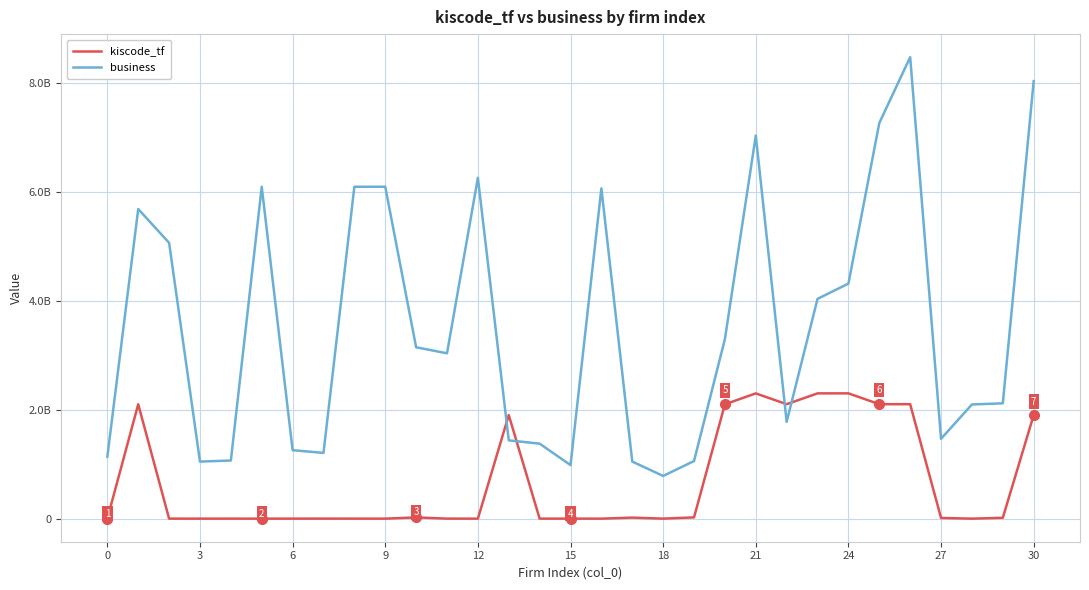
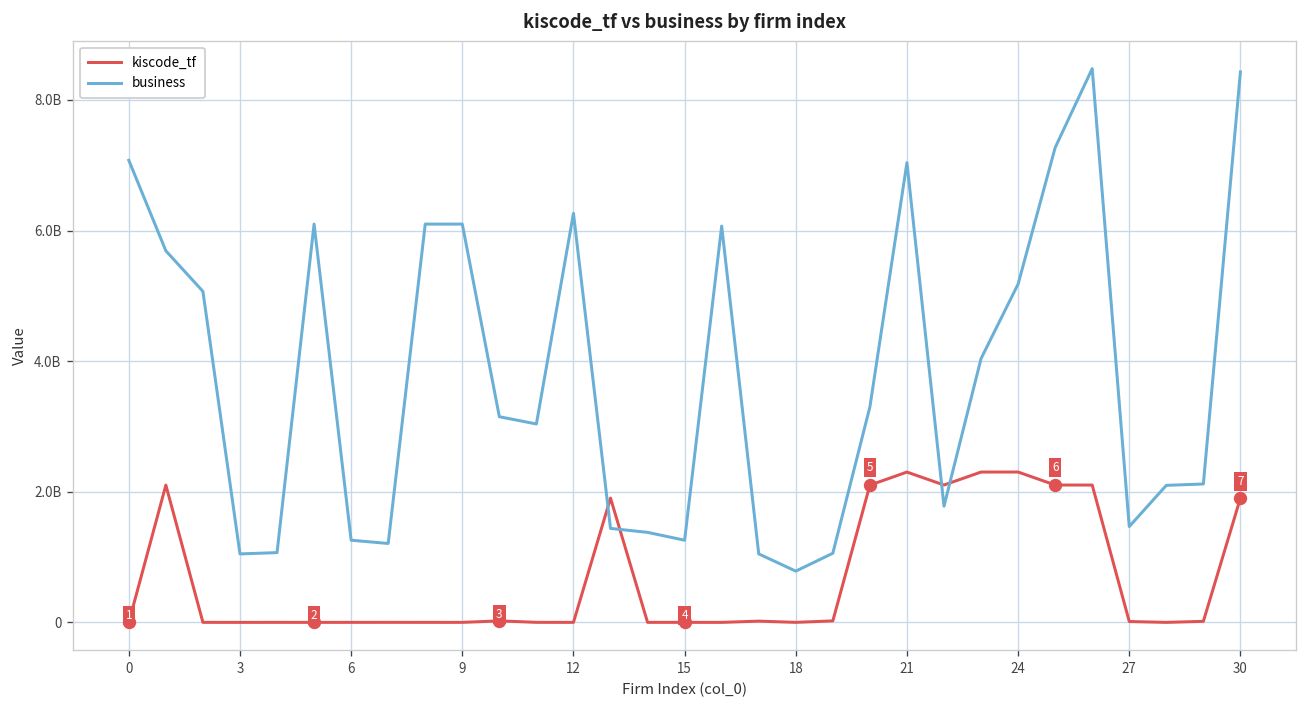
  {
    "business": {
-     "0": 1100000000,
+     "0": 7100000000,
      "3": 1000000000,
      "6": 1300000000,
      "9": 6100000000,
      "12": 6300000000,
-     "15": 1000000000,
+     "15": 1300000000,
      "18": 800000000,
      "21": 7000000000,
-     "24": 4300000000,
+     "24": 5200000000,
      "27": 1500000000,
-     "30": 8000000000
+     "30": 8400000000
    }
  }
